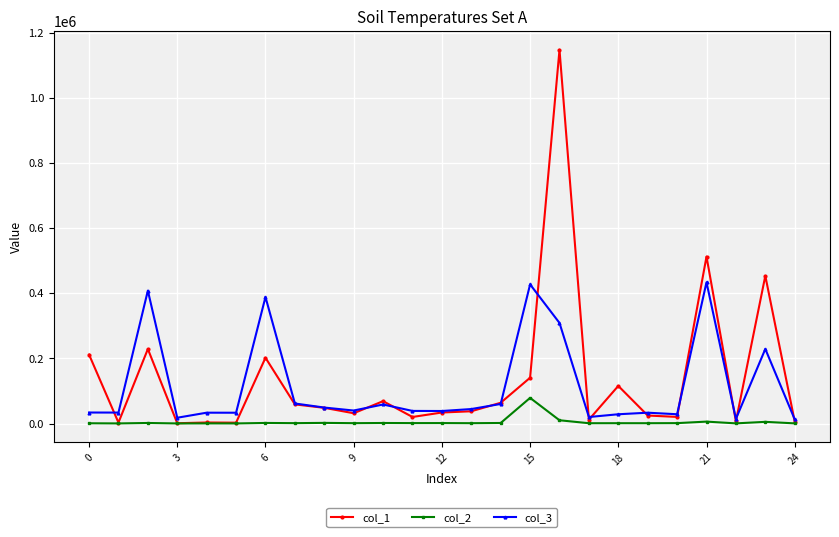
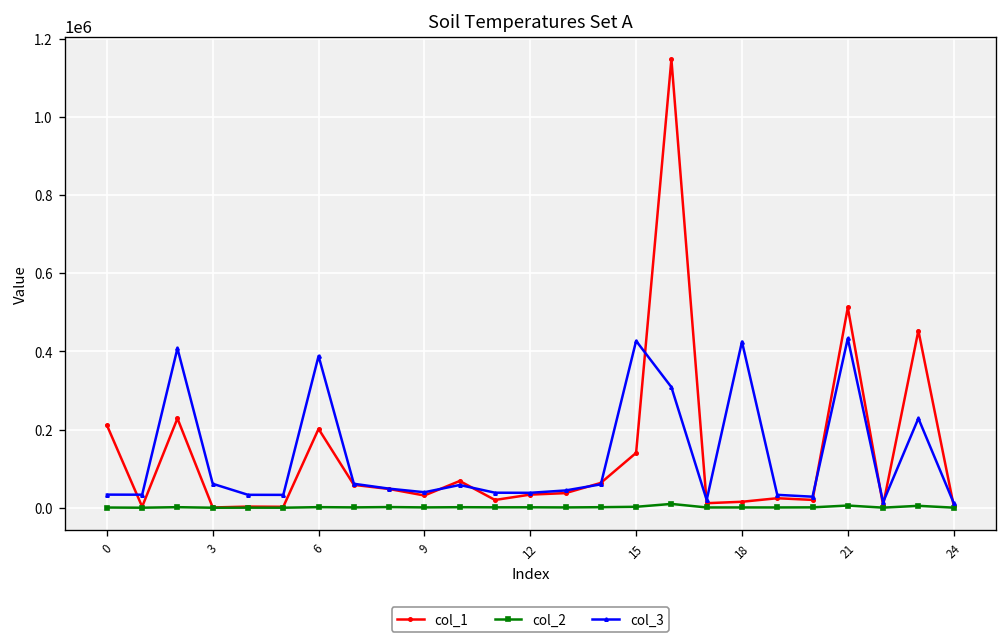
  {
    "col_1": {
      "0": 210000,
      "6": 200000,
      "9": 30000,
      "15": 140000,
-     "18": 120000,
+     "18": 20000,
      "21": 510000
    },
    "col_2": {
      "0": 0,
      "6": 0,
      "9": 0,
      "12": 0,
-     "15": 80000,
+     "15": 0,
      "18": 0,
      "21": 10000
    },
    "col_3": {
      "0": 30000,
-     "3": 20000,
+     "3": 60000,
      "6": 390000,
      "9": 40000,
      "15": 430000,
-     "18": 30000,
+     "18": 420000,
      "21": 430000
    }
  }
